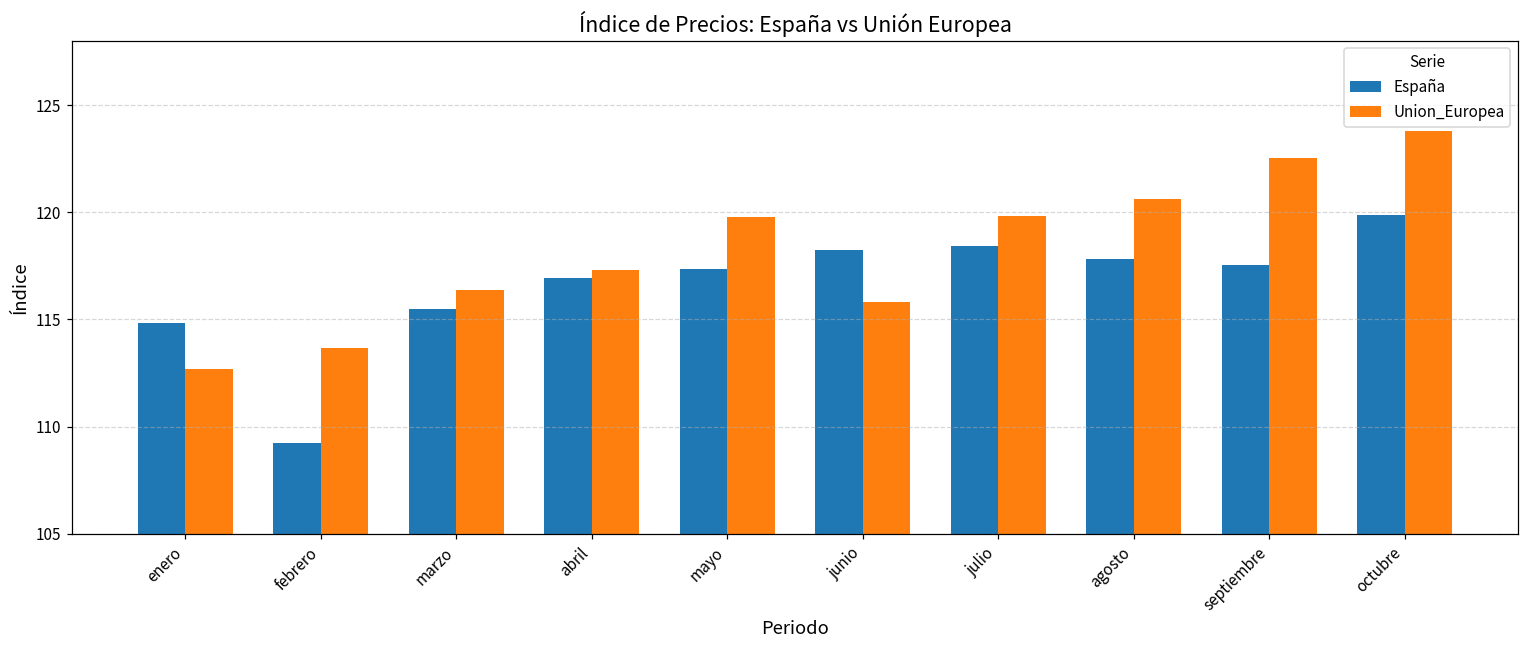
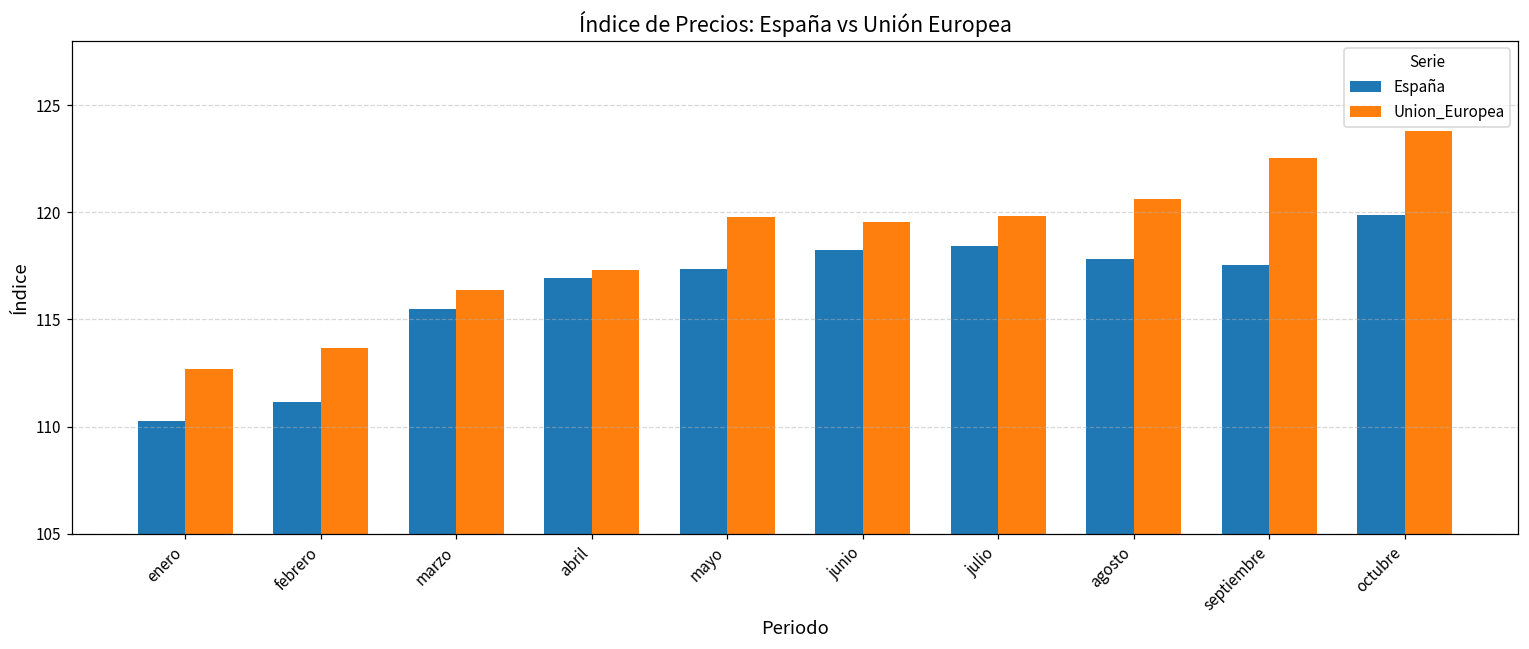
  {
    "España": {
-     "enero": 114.9,
-     "febrero": 109.2,
+     "enero": 110.3,
+     "febrero": 111.2,
      "marzo": 115.5,
      "abril": 116.9,
      "mayo": 117.4,
      "junio": 118.2,
      "julio": 118.4,
      "agosto": 117.8,
      "septiembre": 117.6,
      "octubre": 119.9
    },
    "Union_Europea": {
      "enero": 112.7,
      "febrero": 113.7,
      "marzo": 116.4,
      "abril": 117.3,
      "mayo": 119.8,
-     "junio": 115.8,
+     "junio": 119.5,
      "julio": 119.8,
      "agosto": 120.6,
      "septiembre": 122.5,
      "octubre": 123.8
    }
  }
